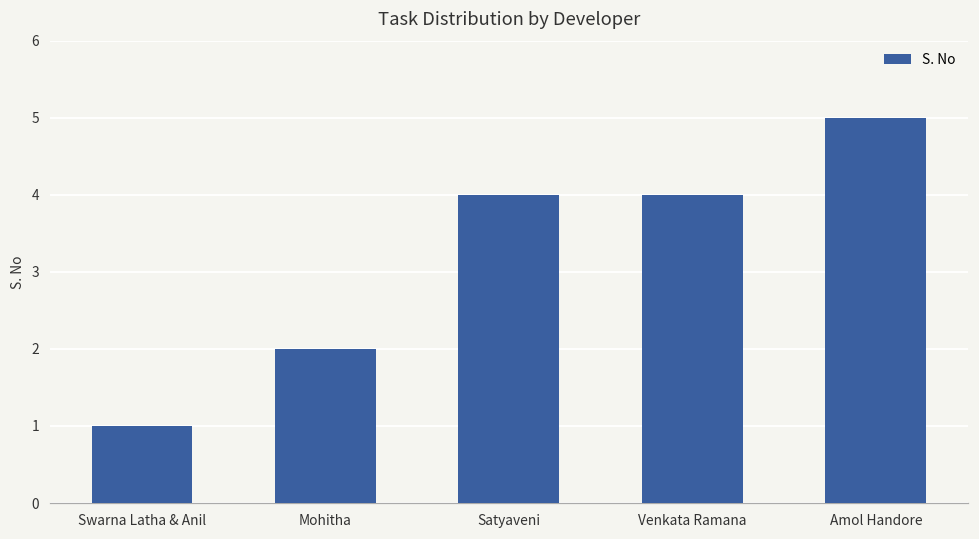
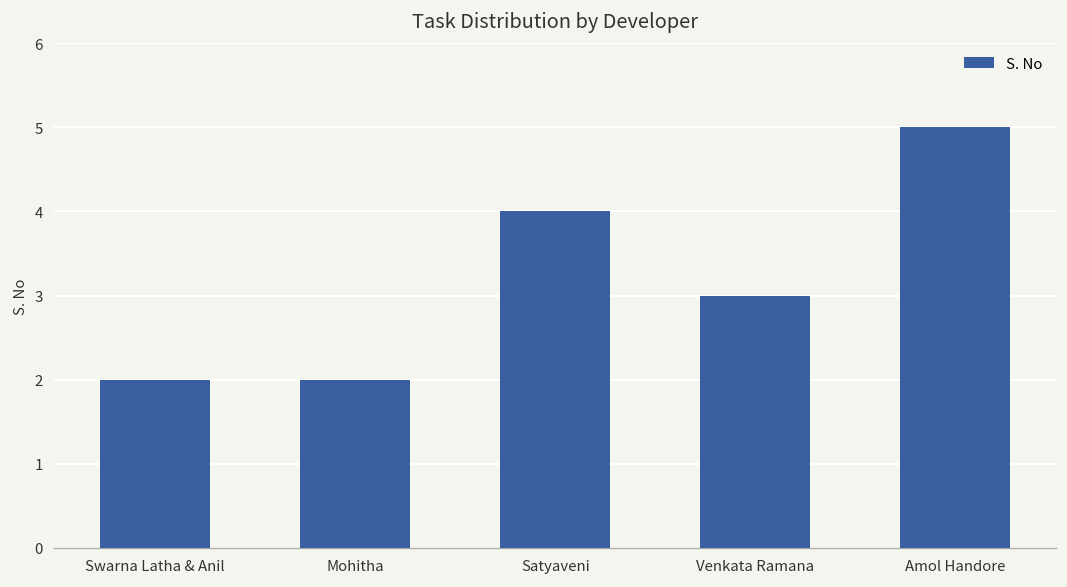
  {
-   "Swarna Latha & Anil": 1,
+   "Swarna Latha & Anil": 2,
    "Mohitha": 2,
    "Satyaveni": 4,
-   "Venkata Ramana": 4,
+   "Venkata Ramana": 3,
    "Amol Handore": 5
  }
